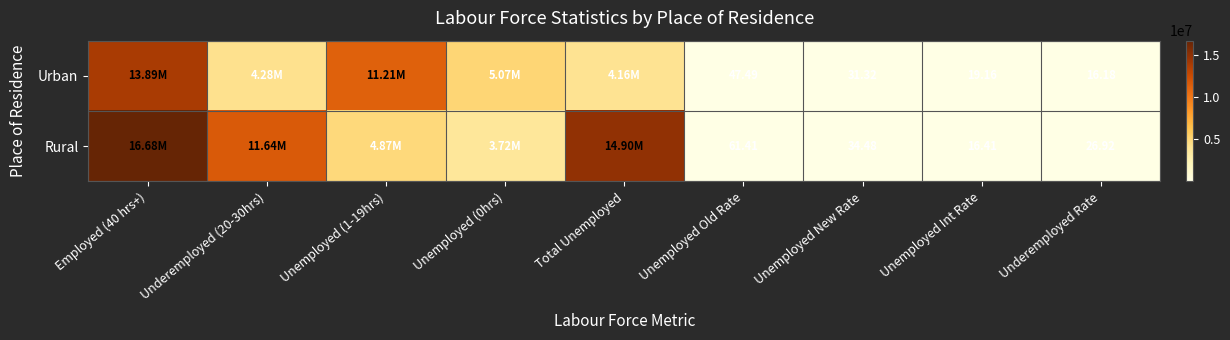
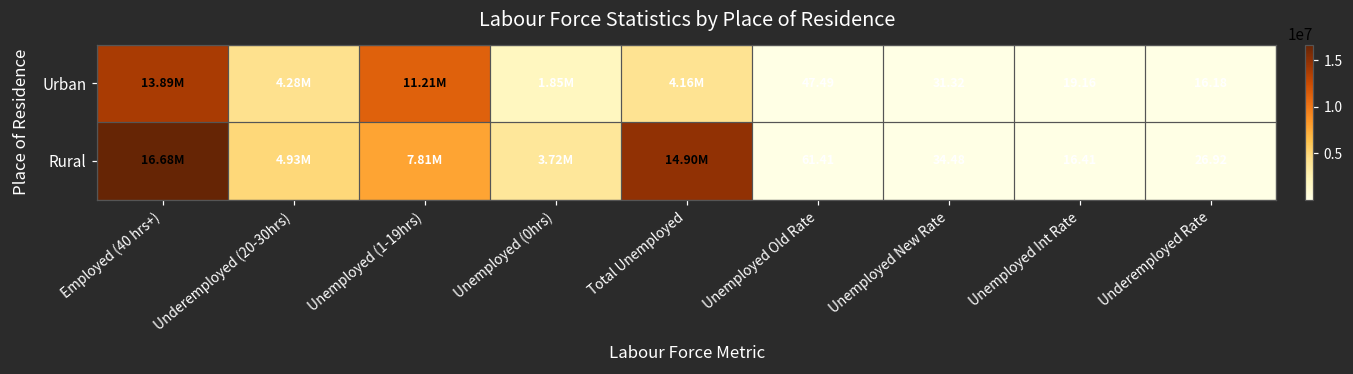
  {
    "Urban": {
      "Employed (40 hrs+)": "13.89M",
      "Underemployed (20-30hrs)": "4.28M",
      "Unemployed (1-19hrs)": "11.21M",
-     "Unemployed (0hrs)": "5.07M",
+     "Unemployed (0hrs)": "1.85M",
      "Total Unemployed": "4.16M"
    },
    "Rural": {
      "Employed (40 hrs+)": "16.68M",
-     "Underemployed (20-30hrs)": "11.64M",
-     "Unemployed (1-19hrs)": "4.87M",
+     "Underemployed (20-30hrs)": "4.93M",
+     "Unemployed (1-19hrs)": "7.81M",
      "Unemployed (0hrs)": "3.72M",
      "Total Unemployed": "14.90M"
    }
  }
